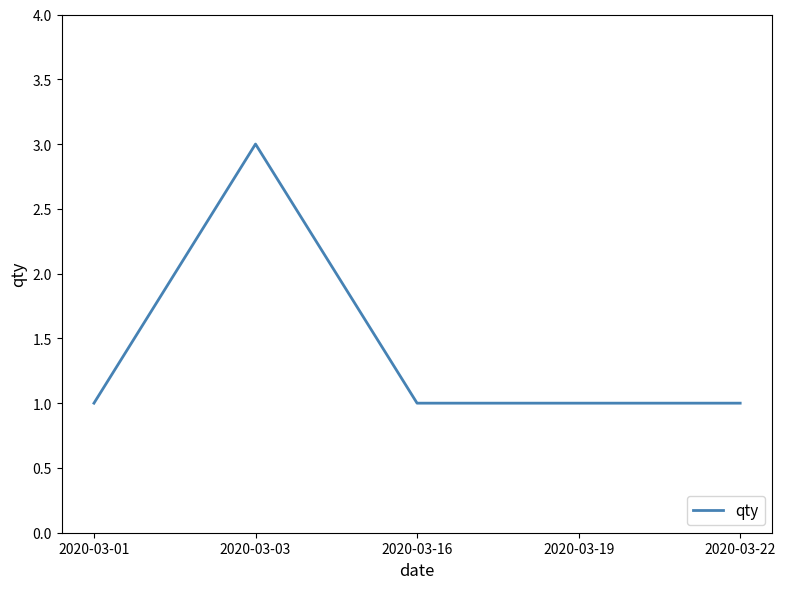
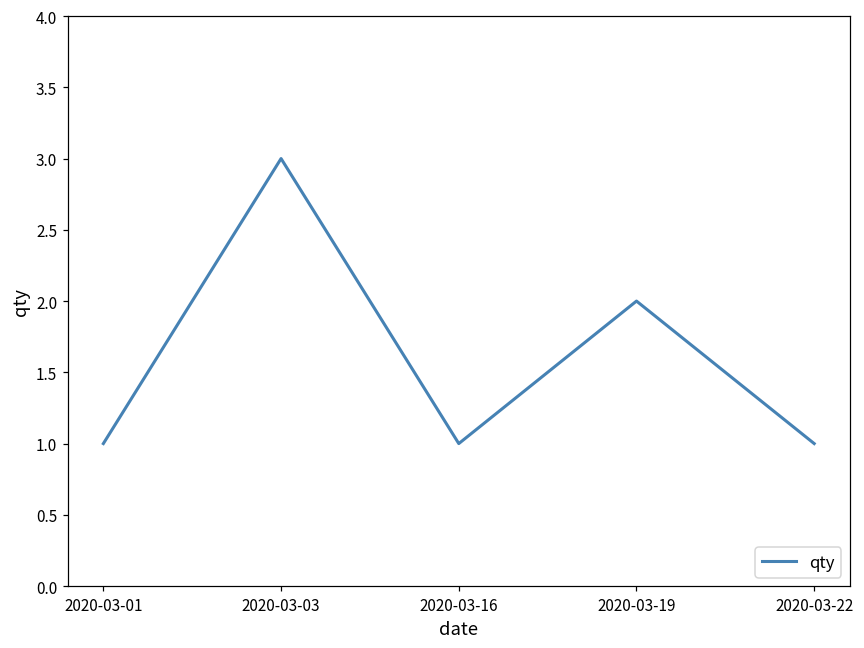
  {
    "2020-03-01": 1,
    "2020-03-03": 3,
    "2020-03-16": 1,
-   "2020-03-19": 1,
+   "2020-03-19": 2,
    "2020-03-22": 1
  }
